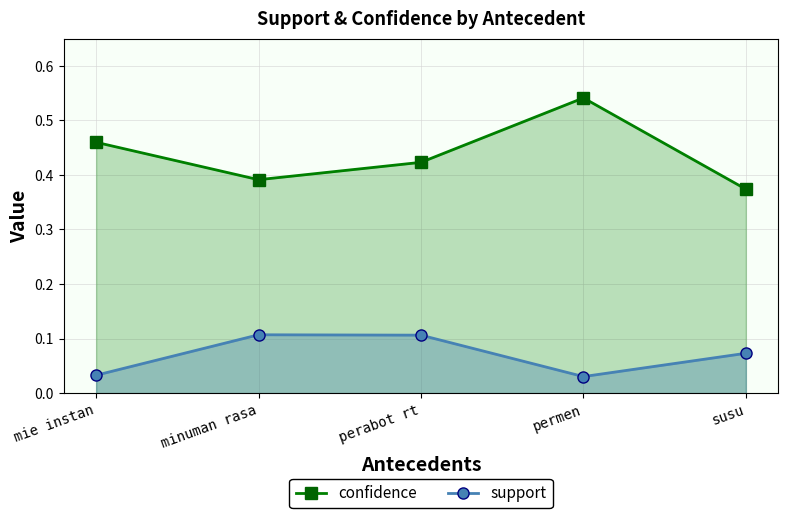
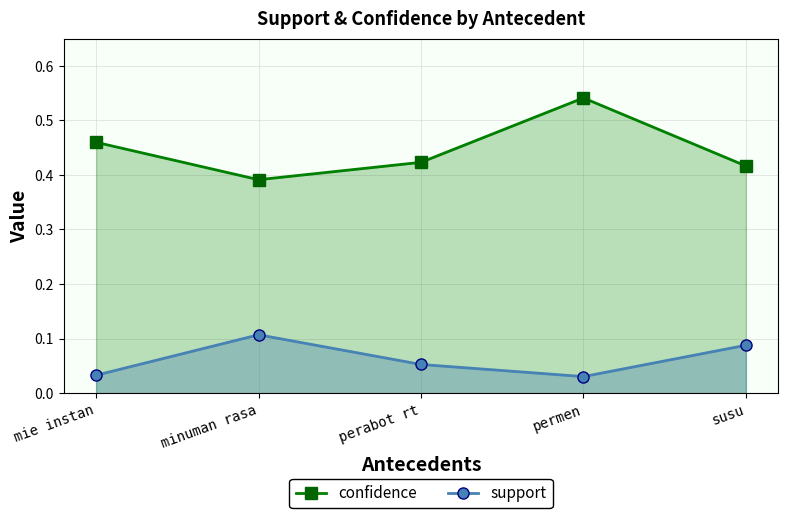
  {
    "confidence": {
      "mie instan": 0.46,
      "minuman rasa": 0.39,
      "perabot rt": 0.42,
      "permen": 0.54,
-     "susu": 0.37
+     "susu": 0.42
    },
    "support": {
      "mie instan": 0.03,
      "minuman rasa": 0.11,
-     "perabot rt": 0.11,
+     "perabot rt": 0.05,
      "permen": 0.03,
-     "susu": 0.07
+     "susu": 0.09
    }
  }
